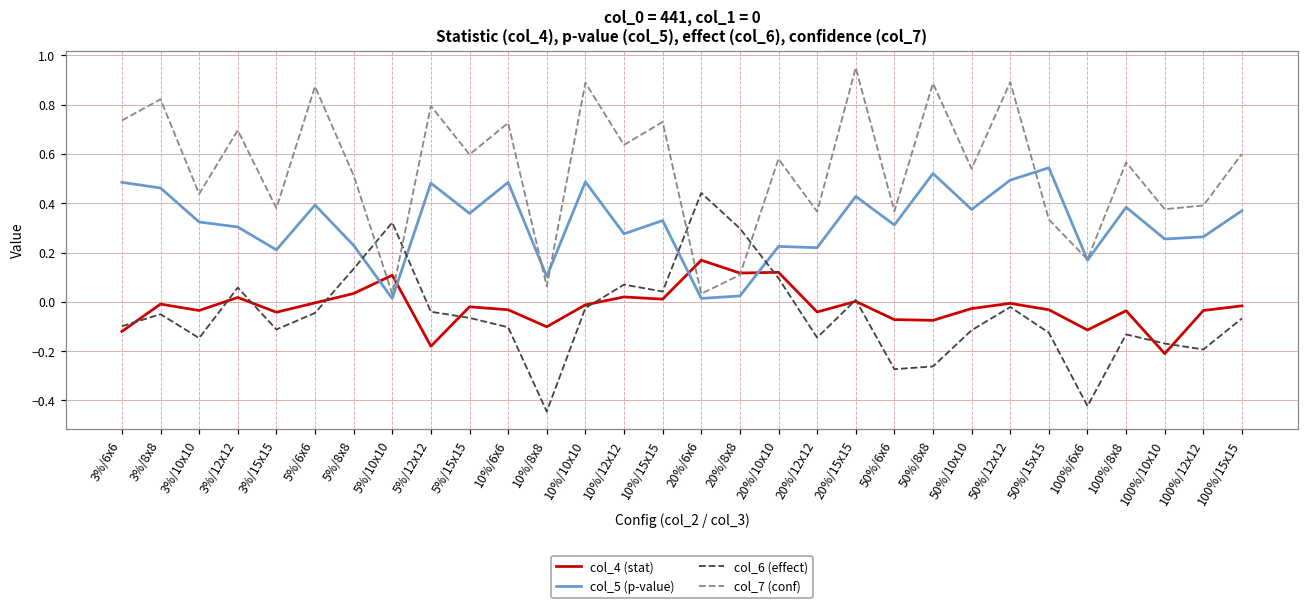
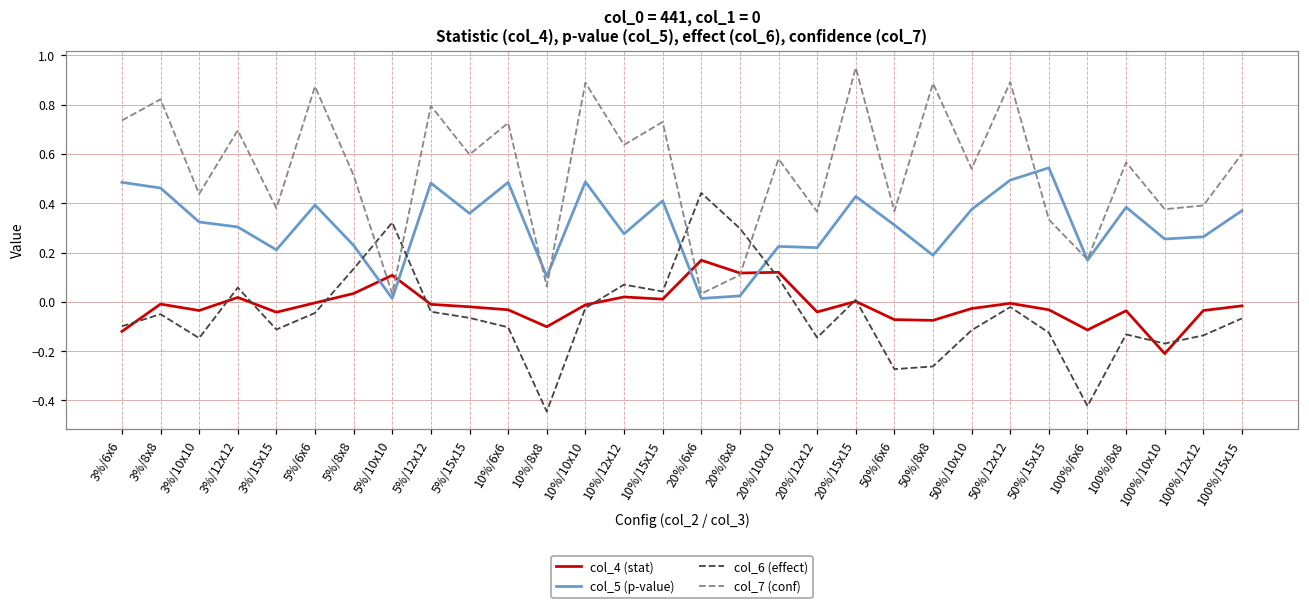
  {
    "col_4 (stat)": {
      "3%/6x6": -0.12,
      "3%/8x8": -0.01,
      "3%/10x10": -0.04,
      "3%/12x12": 0.02,
      "3%/15x15": -0.04,
      "5%/6x6": 0.00,
      "5%/8x8": 0.03,
      "5%/10x10": 0.11,
-     "5%/12x12": -0.18,
+     "5%/12x12": -0.01,
      "5%/15x15": -0.02,
      "10%/6x6": -0.03,
      "10%/8x8": -0.10,
      "10%/10x10": -0.01,
      "10%/12x12": 0.02,
      "10%/15x15": 0.01,
      "20%/6x6": 0.17,
      "20%/10x10": 0.12,
      "20%/12x12": -0.04,
      "50%/6x6": -0.07,
      "50%/8x8": -0.08,
      "50%/10x10": -0.03,
      "50%/12x12": -0.01,
      "50%/15x15": -0.03,
      "100%/6x6": -0.11,
      "100%/8x8": -0.04,
      "100%/10x10": -0.21,
      "100%/12x12": -0.04,
      "100%/15x15": -0.02
    },
    "col_5 (p-value)": {
      "3%/6x6": 0.49,
      "3%/8x8": 0.46,
      "3%/10x10": 0.32,
      "3%/12x12": 0.30,
      "3%/15x15": 0.21,
      "5%/6x6": 0.39,
      "5%/8x8": 0.23,
      "5%/10x10": 0.01,
      "5%/12x12": 0.48,
      "5%/15x15": 0.36,
      "10%/6x6": 0.49,
      "10%/8x8": 0.10,
      "10%/10x10": 0.49,
      "10%/12x12": 0.28,
-     "10%/15x15": 0.33,
+     "10%/15x15": 0.41,
      "20%/6x6": 0.01,
      "20%/8x8": 0.02,
      "20%/10x10": 0.23,
      "20%/12x12": 0.22,
      "20%/15x15": 0.43,
      "50%/6x6": 0.31,
-     "50%/8x8": 0.52,
+     "50%/8x8": 0.19,
      "50%/10x10": 0.38,
      "50%/12x12": 0.49,
      "50%/15x15": 0.54,
      "100%/8x8": 0.38,
      "100%/10x10": 0.26,
      "100%/12x12": 0.26,
      "100%/15x15": 0.37
    },
    "col_6 (effect)": {
      "3%/6x6": -0.10,
      "3%/8x8": -0.05,
      "3%/10x10": -0.15,
      "3%/12x12": 0.06,
      "3%/15x15": -0.11,
      "5%/6x6": -0.05,
      "5%/8x8": 0.13,
      "5%/10x10": 0.32,
      "5%/12x12": -0.04,
      "5%/15x15": -0.07,
      "10%/6x6": -0.10,
      "10%/8x8": -0.45,
      "10%/10x10": -0.03,
      "10%/12x12": 0.07,
      "10%/15x15": 0.04,
      "20%/6x6": 0.44,
      "20%/8x8": 0.30,
      "20%/10x10": 0.10,
      "20%/12x12": -0.15,
      "50%/6x6": -0.27,
      "50%/8x8": -0.26,
      "50%/10x10": -0.12,
      "50%/12x12": -0.02,
      "50%/15x15": -0.13,
      "100%/6x6": -0.42,
      "100%/8x8": -0.13,
      "100%/10x10": -0.17,
-     "100%/12x12": -0.19,
+     "100%/12x12": -0.14,
      "100%/15x15": -0.07
    },
    "col_7 (conf)": {
      "3%/6x6": 0.74,
      "3%/8x8": 0.82,
      "3%/10x10": 0.44,
      "3%/12x12": 0.70,
      "3%/15x15": 0.38,
      "5%/6x6": 0.87,
      "5%/8x8": 0.51,
      "5%/10x10": 0.03,
      "5%/12x12": 0.80,
      "5%/15x15": 0.60,
      "10%/6x6": 0.73,
      "10%/8x8": 0.06,
      "10%/10x10": 0.89,
      "10%/12x12": 0.64,
      "10%/15x15": 0.73,
      "20%/6x6": 0.03,
      "20%/10x10": 0.58,
      "20%/12x12": 0.37,
      "20%/15x15": 0.95,
      "50%/6x6": 0.37,
      "50%/8x8": 0.89,
      "50%/10x10": 0.54,
      "50%/12x12": 0.89,
      "50%/15x15": 0.33,
      "100%/8x8": 0.57,
      "100%/10x10": 0.38,
      "100%/12x12": 0.39,
      "100%/15x15": 0.60
    }
  }
